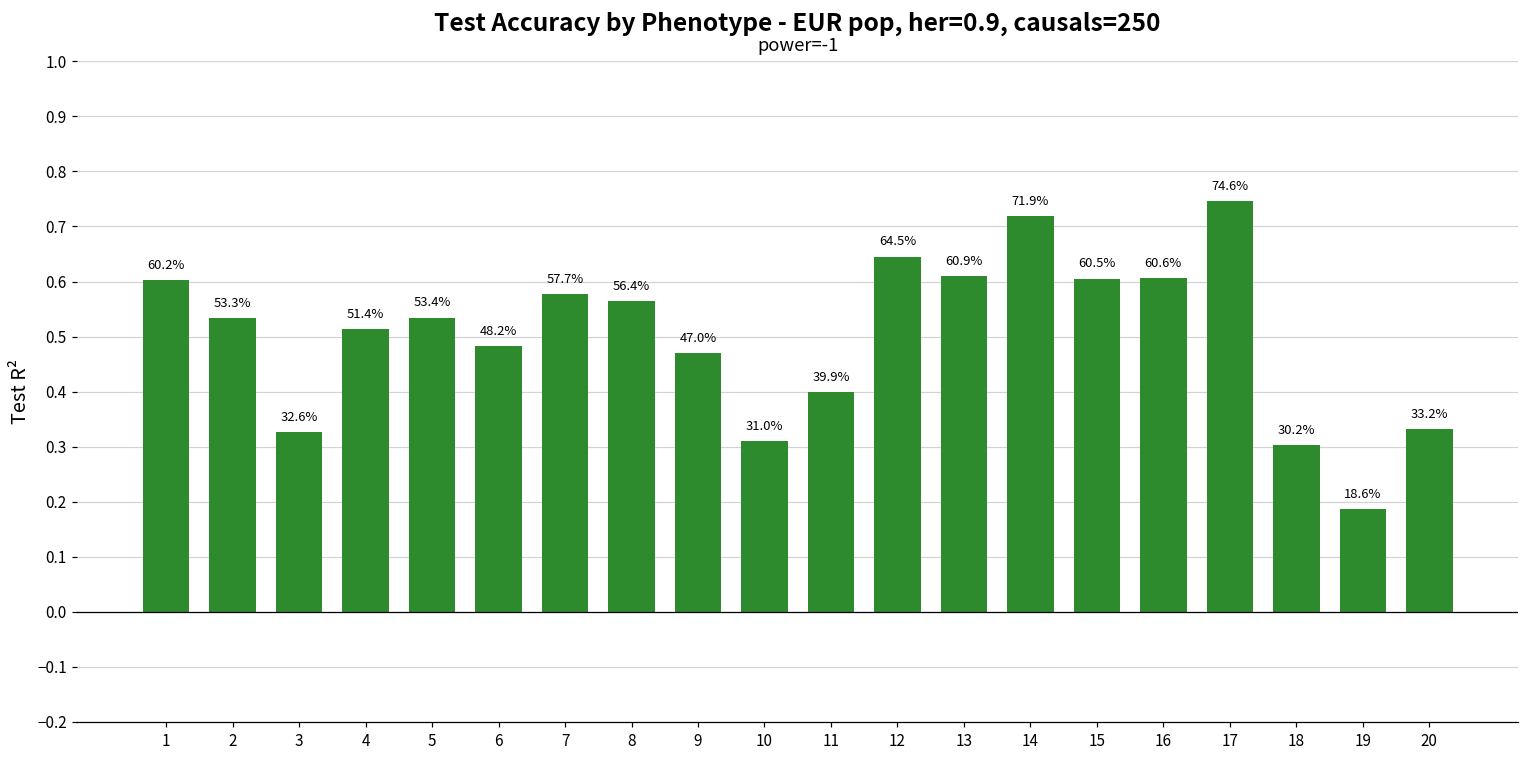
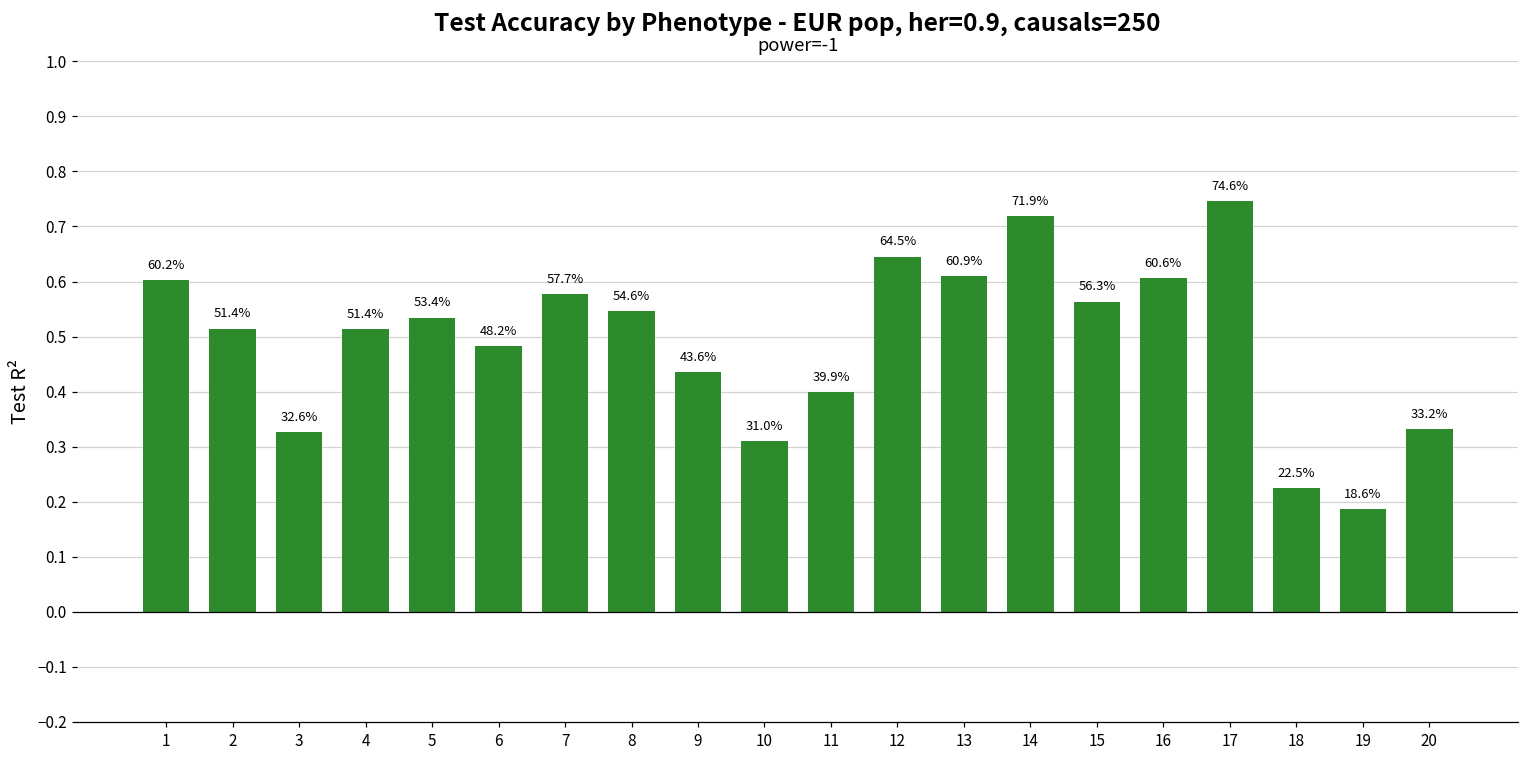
  {
    "1": "60.2%",
-   "2": "53.3%",
+   "2": "51.4%",
    "3": "32.6%",
    "4": "51.4%",
    "5": "53.4%",
    "6": "48.2%",
    "7": "57.7%",
-   "8": "56.4%",
-   "9": "47.0%",
+   "8": "54.6%",
+   "9": "43.6%",
    "10": "31.0%",
    "11": "39.9%",
    "12": "64.5%",
    "13": "60.9%",
    "14": "71.9%",
-   "15": "60.5%",
+   "15": "56.3%",
    "16": "60.6%",
    "17": "74.6%",
-   "18": "30.2%",
+   "18": "22.5%",
    "19": "18.6%",
    "20": "33.2%"
  }
